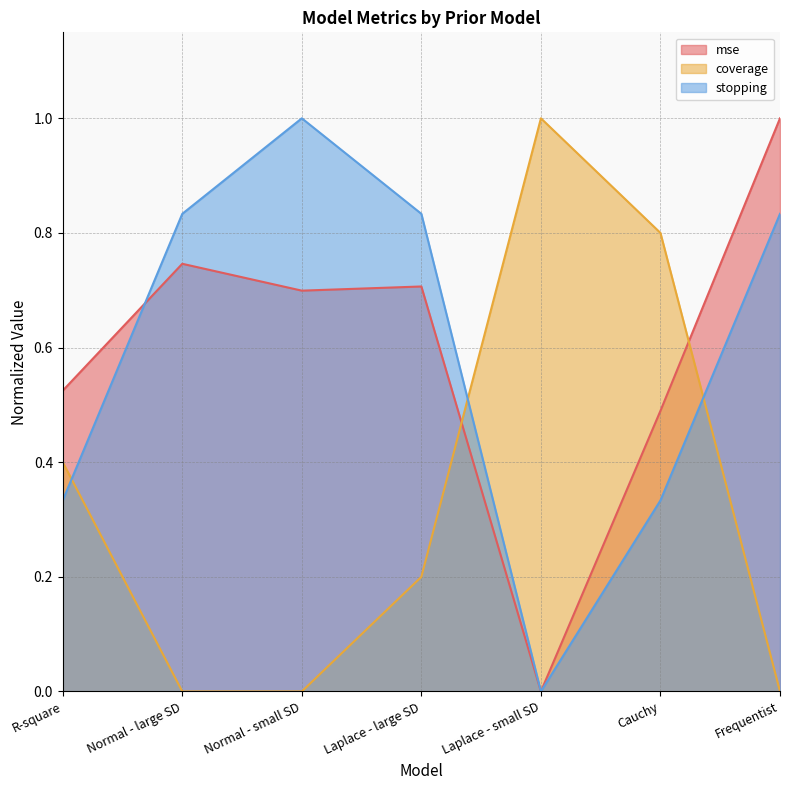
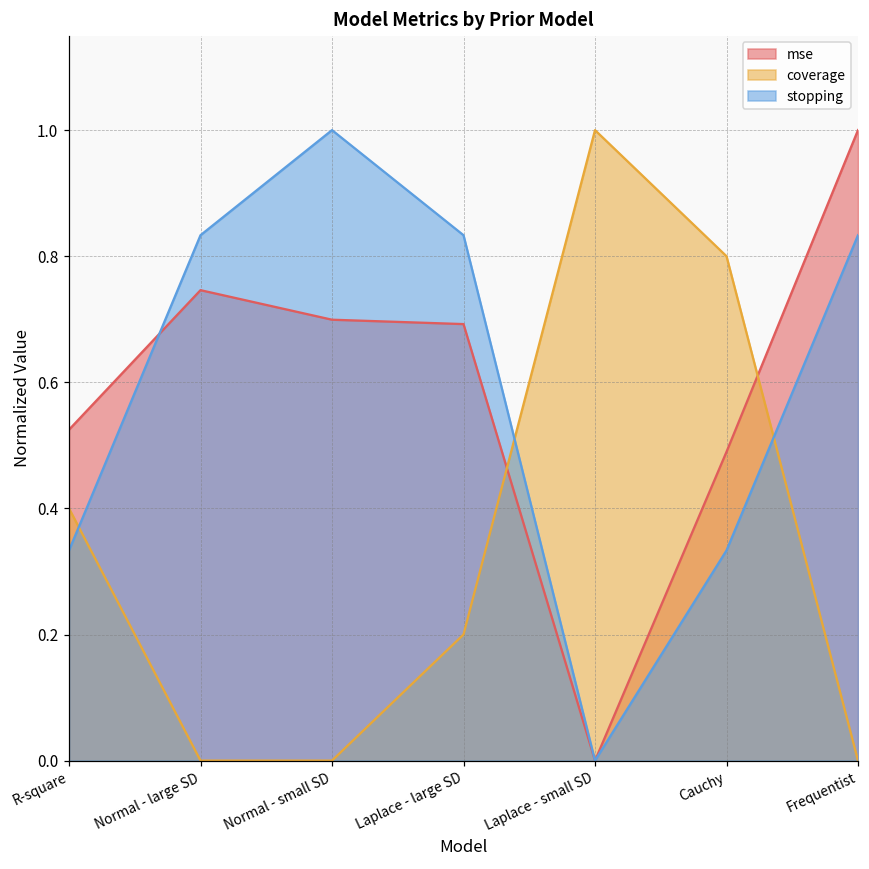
  {
    "mse": {
      "R-square": 0.52,
      "Normal - large SD": 0.75,
      "Normal - small SD": 0.70,
-     "Laplace - large SD": 0.71,
+     "Laplace - large SD": 0.69,
      "Cauchy": 0.49,
      "Frequentist": 1.00
    },
    "coverage": {
      "R-square": 0.40,
      "Normal - large SD": 0.00,
      "Normal - small SD": 0.00,
      "Laplace - large SD": 0.20,
      "Laplace - small SD": 1.00,
      "Cauchy": 0.80,
      "Frequentist": 0.00
    },
    "stopping": {
      "R-square": 0.33,
      "Normal - large SD": 0.83,
      "Normal - small SD": 1.00,
      "Laplace - large SD": 0.83,
      "Cauchy": 0.33,
      "Frequentist": 0.83
    }
  }
